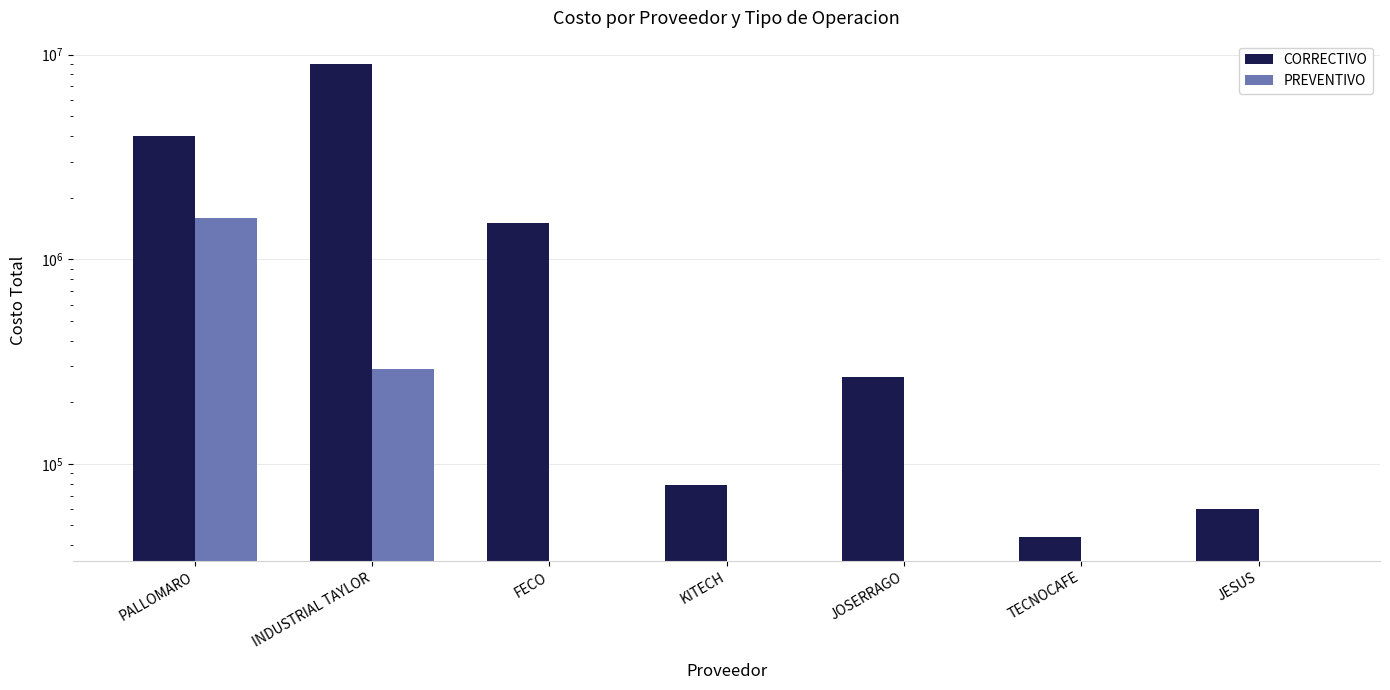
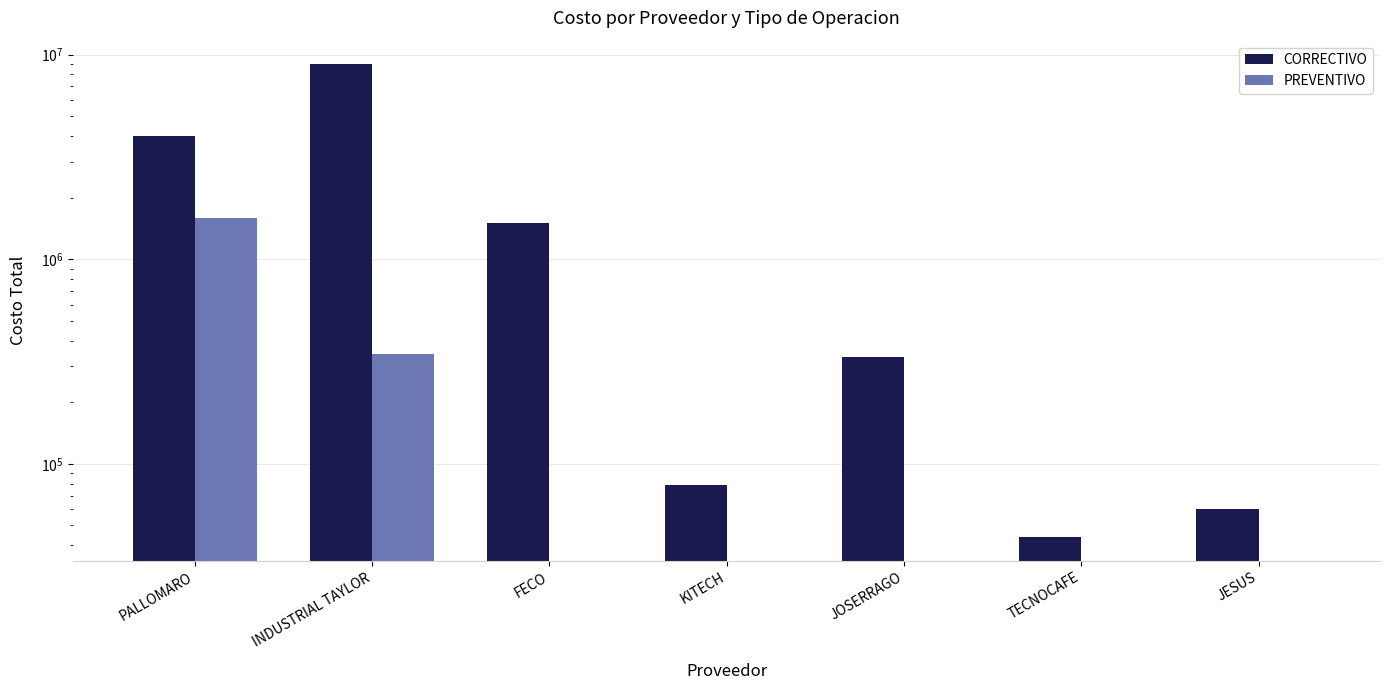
  {
    "CORRECTIVO": {
      "PALLOMARO": 4000000,
      "INDUSTRIAL TAYLOR": 9000000,
      "FECO": 1500000,
      "KITECH": 79000,
-     "JOSERRAGO": 270000,
+     "JOSERRAGO": 330000,
      "TECNOCAFE": 44000,
      "JESUS": 60000
    },
    "PREVENTIVO": {
      "PALLOMARO": 1600000,
-     "INDUSTRIAL TAYLOR": 290000
+     "INDUSTRIAL TAYLOR": 350000
    }
  }
